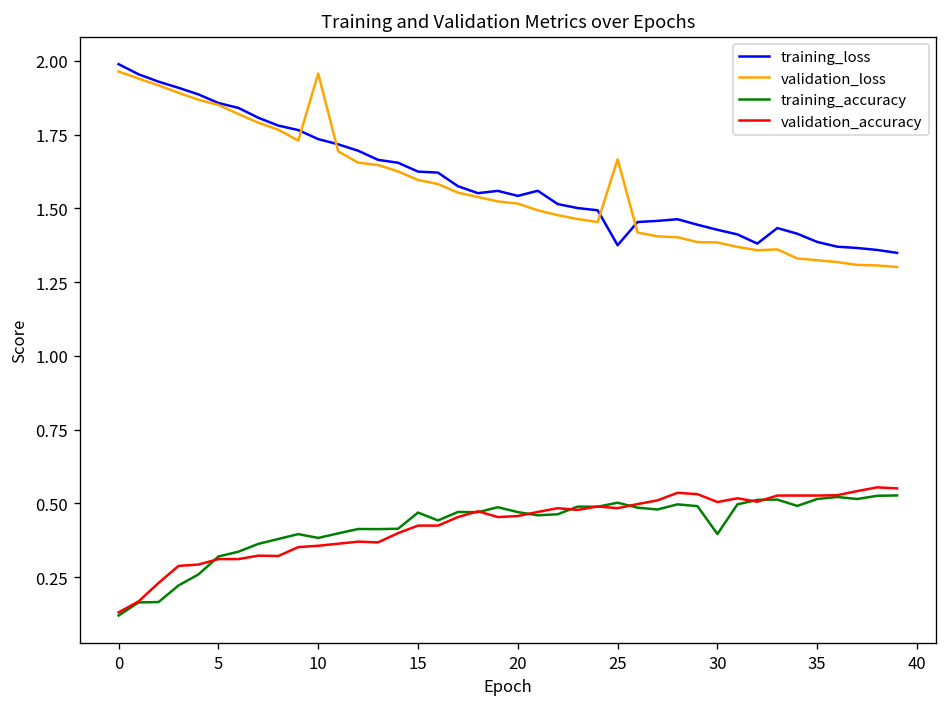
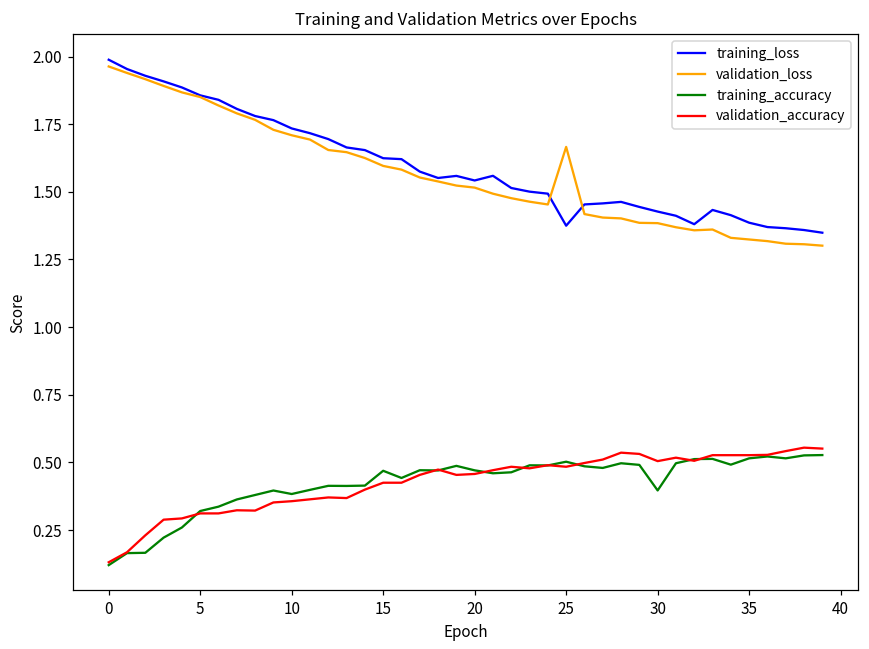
  {
    "training_loss": {
      "0": 1.99,
      "10": 1.73,
      "15": 1.62,
      "20": 1.54,
      "25": 1.37,
      "30": 1.43,
      "35": 1.39
    },
    "validation_loss": {
      "0": 1.96,
-     "10": 1.96,
+     "10": 1.71,
      "15": 1.60,
      "20": 1.52,
      "25": 1.67,
      "30": 1.38,
      "35": 1.32
    },
    "training_accuracy": {
      "0": 0.12,
      "10": 0.38,
      "15": 0.47,
      "20": 0.47,
      "25": 0.50,
      "30": 0.40,
      "35": 0.51
    },
    "validation_accuracy": {
      "0": 0.13,
      "10": 0.36,
      "15": 0.42,
      "20": 0.46,
      "25": 0.48,
      "30": 0.50,
      "35": 0.53
    }
  }
